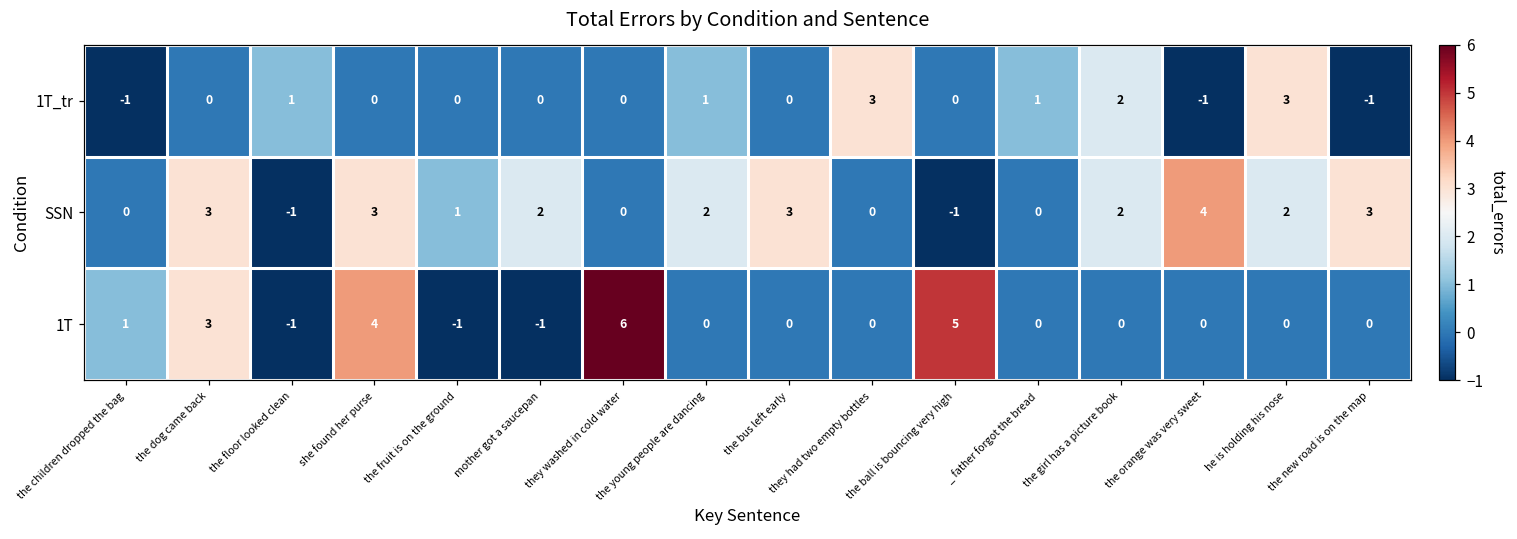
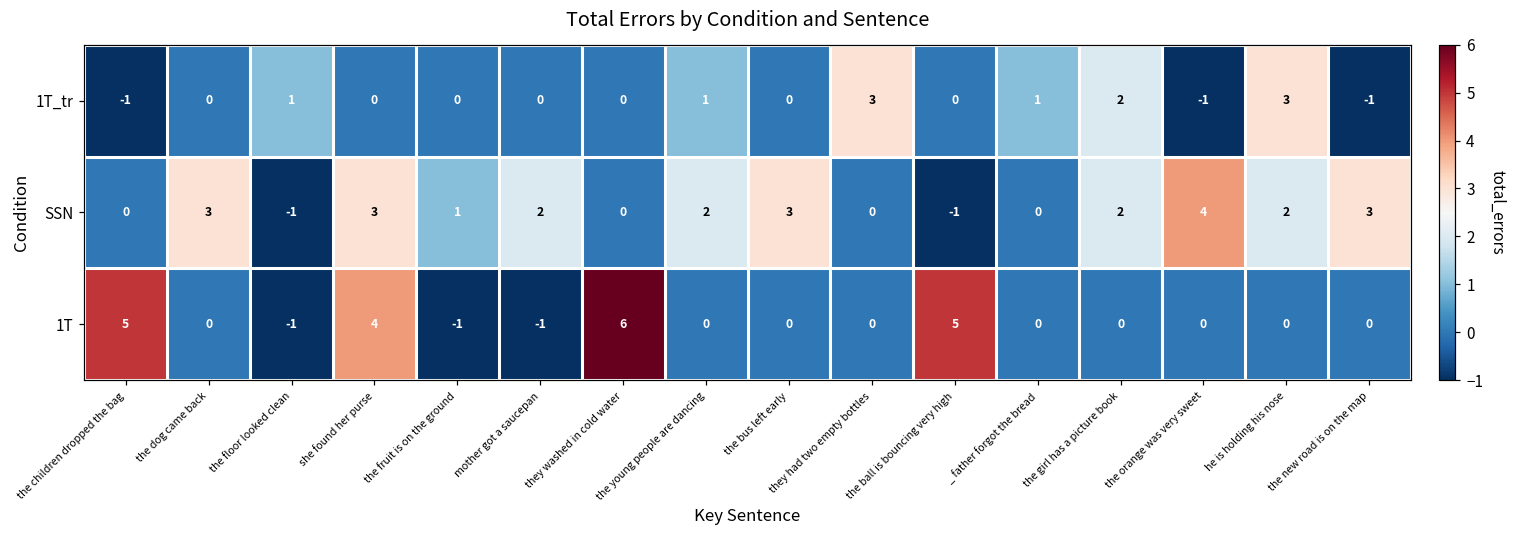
  {
    "1T_tr": {
      "the children dropped the bag": -1,
      "the dog came back": 0,
      "the floor looked clean": 1,
      "she found her purse": 0,
      "the fruit is on the ground": 0,
      "mother got a saucepan": 0,
      "they washed in cold water": 0,
      "the young people are dancing": 1,
      "the bus left early": 0,
      "they had two empty bottles": 3,
      "the ball is bouncing very high": 0,
      "_ father forgot the bread": 1,
      "the girl has a picture book": 2,
      "the orange was very sweet": -1,
      "he is holding his nose": 3,
      "the new road is on the map": -1
    },
    "SSN": {
      "the children dropped the bag": 0,
      "the dog came back": 3,
      "the floor looked clean": -1,
      "she found her purse": 3,
      "the fruit is on the ground": 1,
      "mother got a saucepan": 2,
      "they washed in cold water": 0,
      "the young people are dancing": 2,
      "the bus left early": 3,
      "they had two empty bottles": 0,
      "the ball is bouncing very high": -1,
      "_ father forgot the bread": 0,
      "the girl has a picture book": 2,
      "the orange was very sweet": 4,
      "he is holding his nose": 2,
      "the new road is on the map": 3
    },
    "1T": {
-     "the children dropped the bag": 1,
-     "the dog came back": 3,
+     "the children dropped the bag": 5,
+     "the dog came back": 0,
      "the floor looked clean": -1,
      "she found her purse": 4,
      "the fruit is on the ground": -1,
      "mother got a saucepan": -1,
      "they washed in cold water": 6,
      "the young people are dancing": 0,
      "the bus left early": 0,
      "they had two empty bottles": 0,
      "the ball is bouncing very high": 5,
      "_ father forgot the bread": 0,
      "the girl has a picture book": 0,
      "the orange was very sweet": 0,
      "he is holding his nose": 0,
      "the new road is on the map": 0
    }
  }
